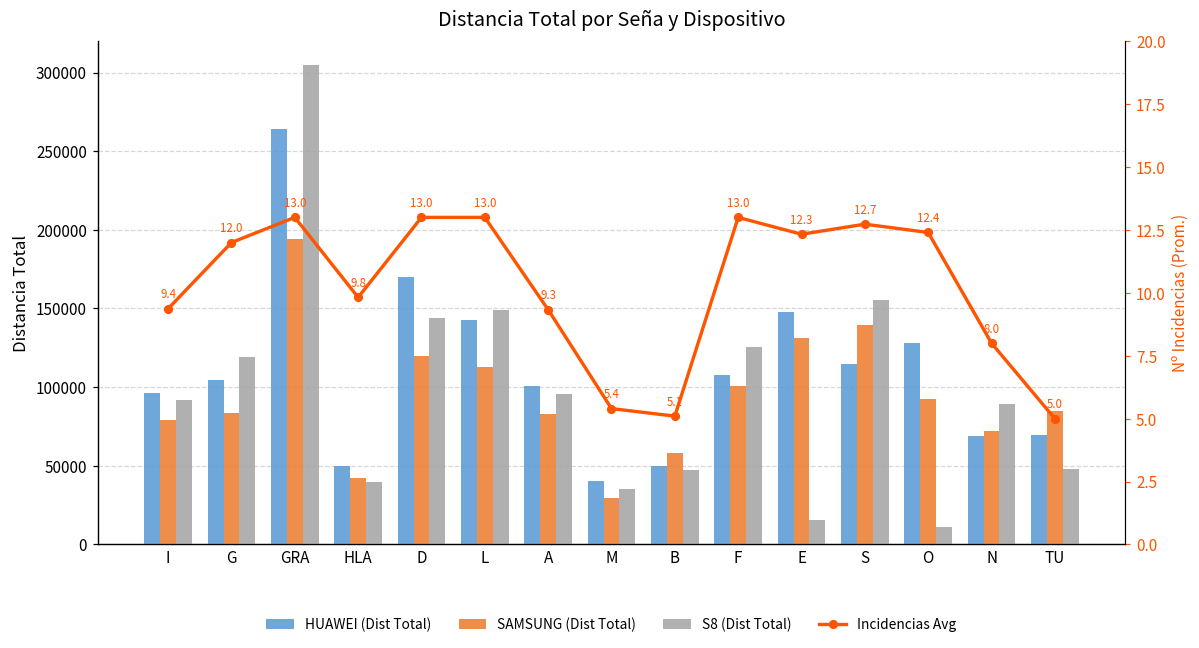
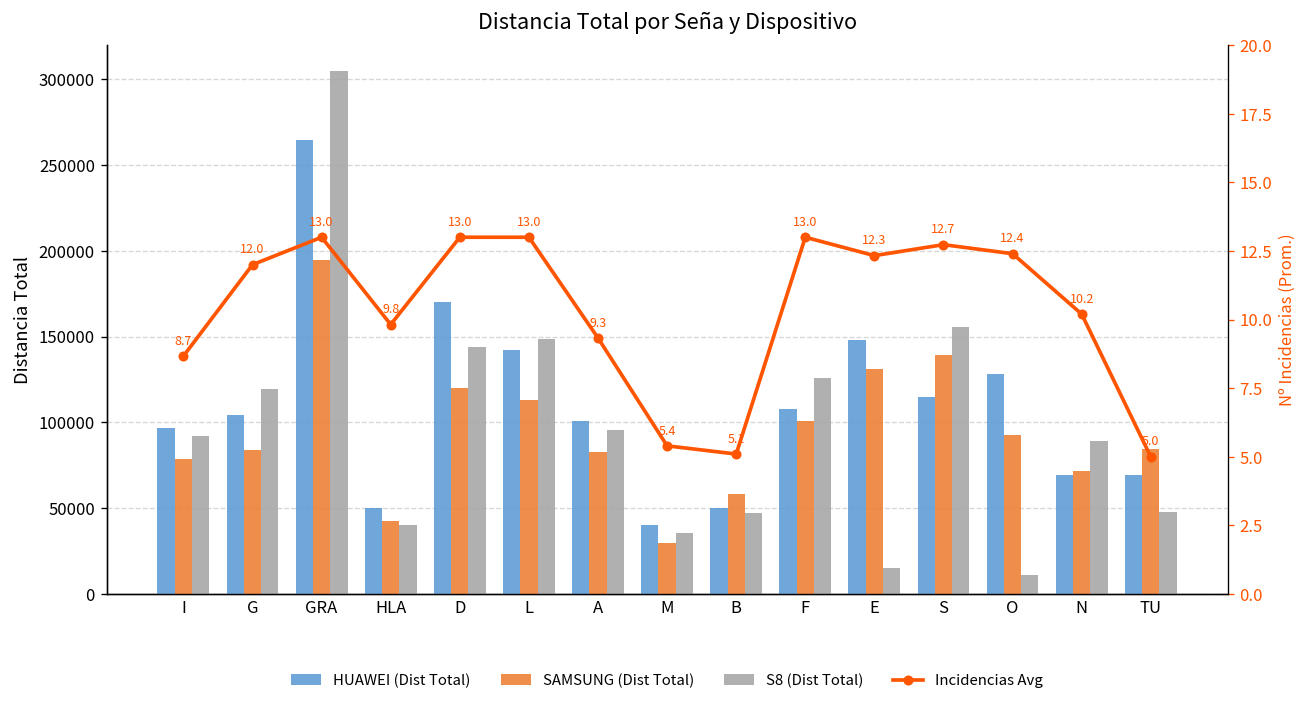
  {
    "Incidencias Avg": {
-     "I": 9.4,
+     "I": 8.7,
      "G": 12.0,
      "GRA": 13.0,
      "HLA": 9.8,
      "D": 13.0,
      "L": 13.0,
      "A": 9.3,
      "M": 5.4,
      "B": 5.1,
      "F": 13.0,
      "E": 12.3,
      "S": 12.7,
      "O": 12.4,
-     "N": 8.0,
+     "N": 10.2,
      "TU": 5.0
    }
  }
